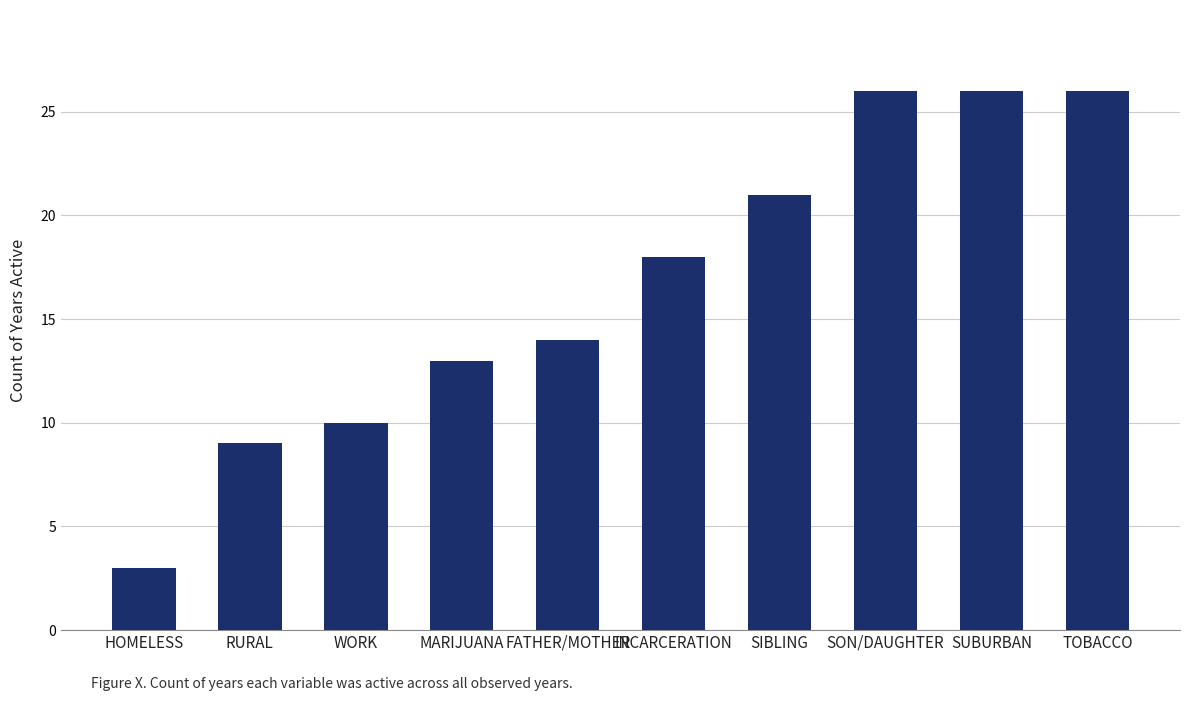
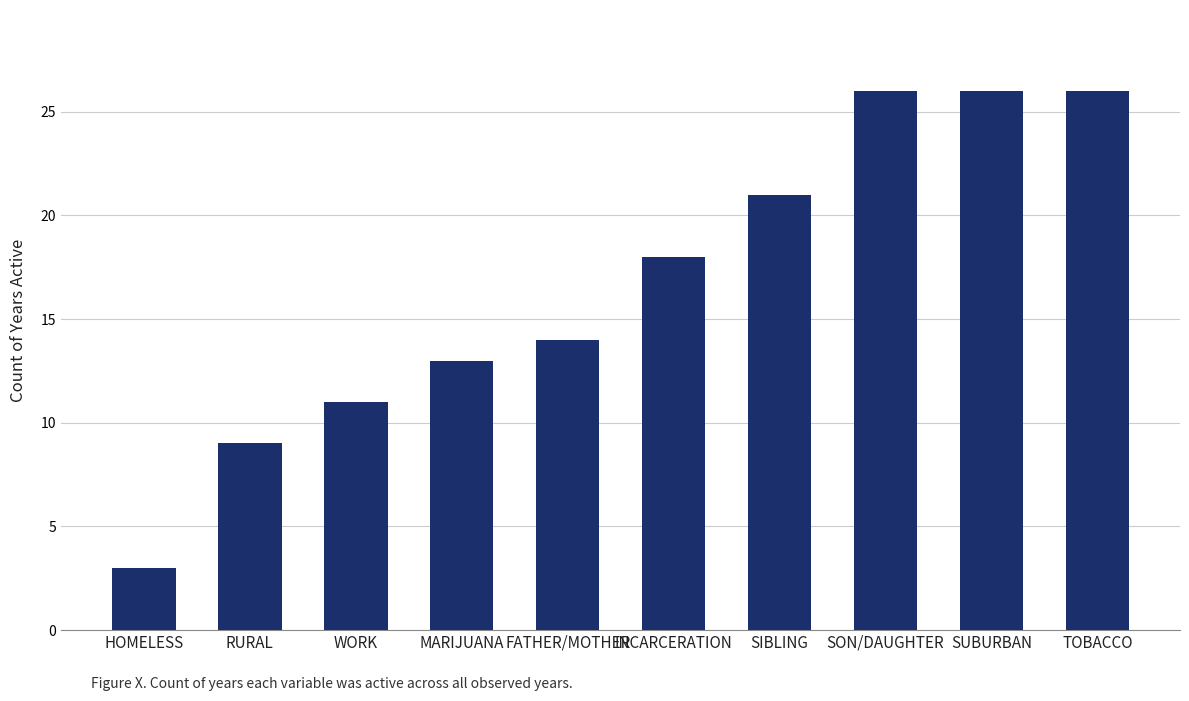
  {
    "HOMELESS": 3,
    "RURAL": 9,
-   "WORK": 10,
+   "WORK": 11,
    "MARIJUANA": 13,
    "FATHER/MOTHER": 14,
    "INCARCERATION": 18,
    "SIBLING": 21,
    "SON/DAUGHTER": 26,
    "SUBURBAN": 26,
    "TOBACCO": 26
  }
